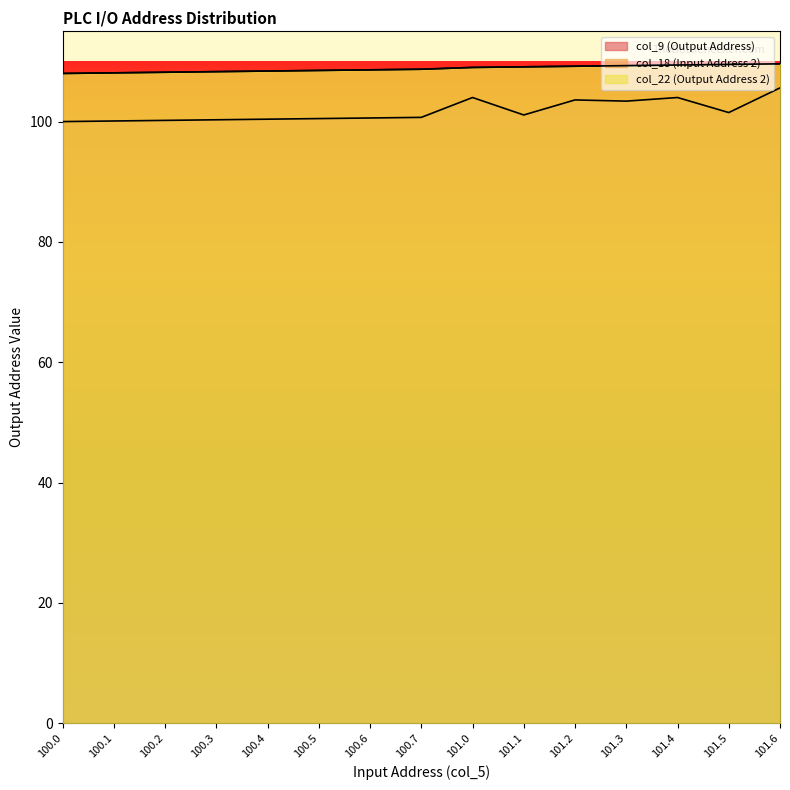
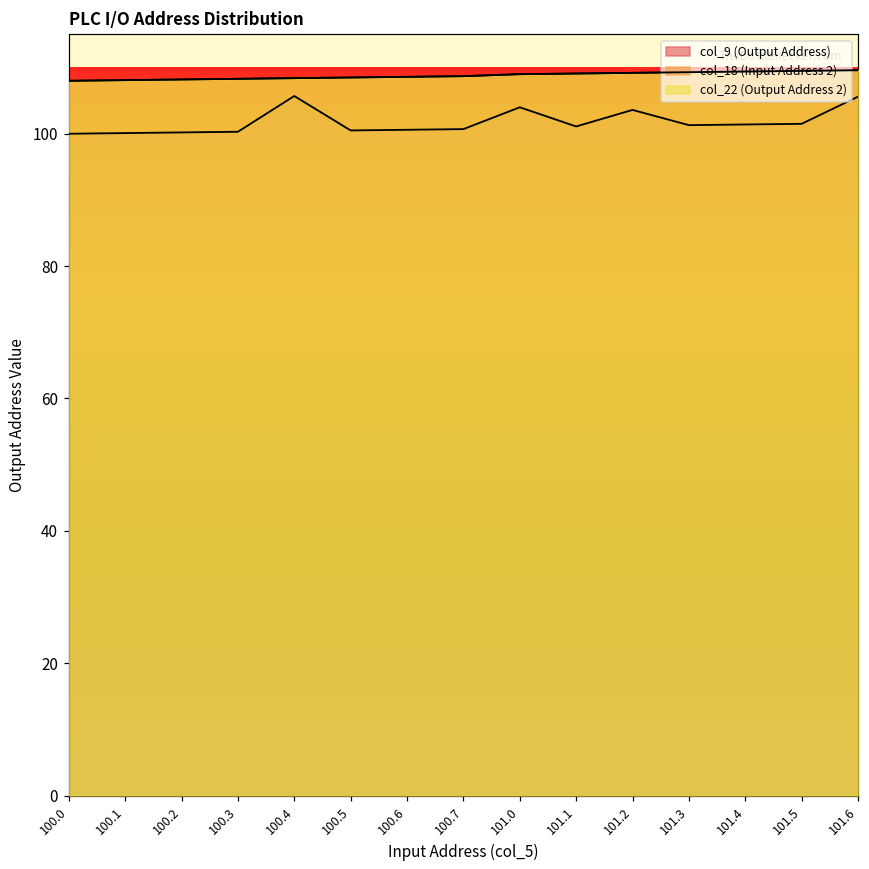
  {
    "col_9 (Output Address)": {
      "100.0": 100,
      "100.1": 100,
      "100.2": 100,
      "100.3": 100,
-     "100.4": 100,
+     "100.4": 106,
      "100.5": 101,
      "100.6": 101,
      "100.7": 101,
      "101.0": 104,
      "101.1": 101,
      "101.2": 104,
-     "101.3": 103,
-     "101.4": 104,
+     "101.3": 101,
+     "101.4": 101,
      "101.5": 102,
      "101.6": 106
    },
    "col_22 (Output Address 2)": {
      "100.0": 108,
      "100.1": 108,
      "100.2": 108,
      "100.3": 108,
      "100.4": 108,
      "100.5": 109,
      "100.6": 109,
      "100.7": 109,
      "101.0": 109,
      "101.1": 109,
      "101.2": 109,
      "101.6": 110
    }
  }
